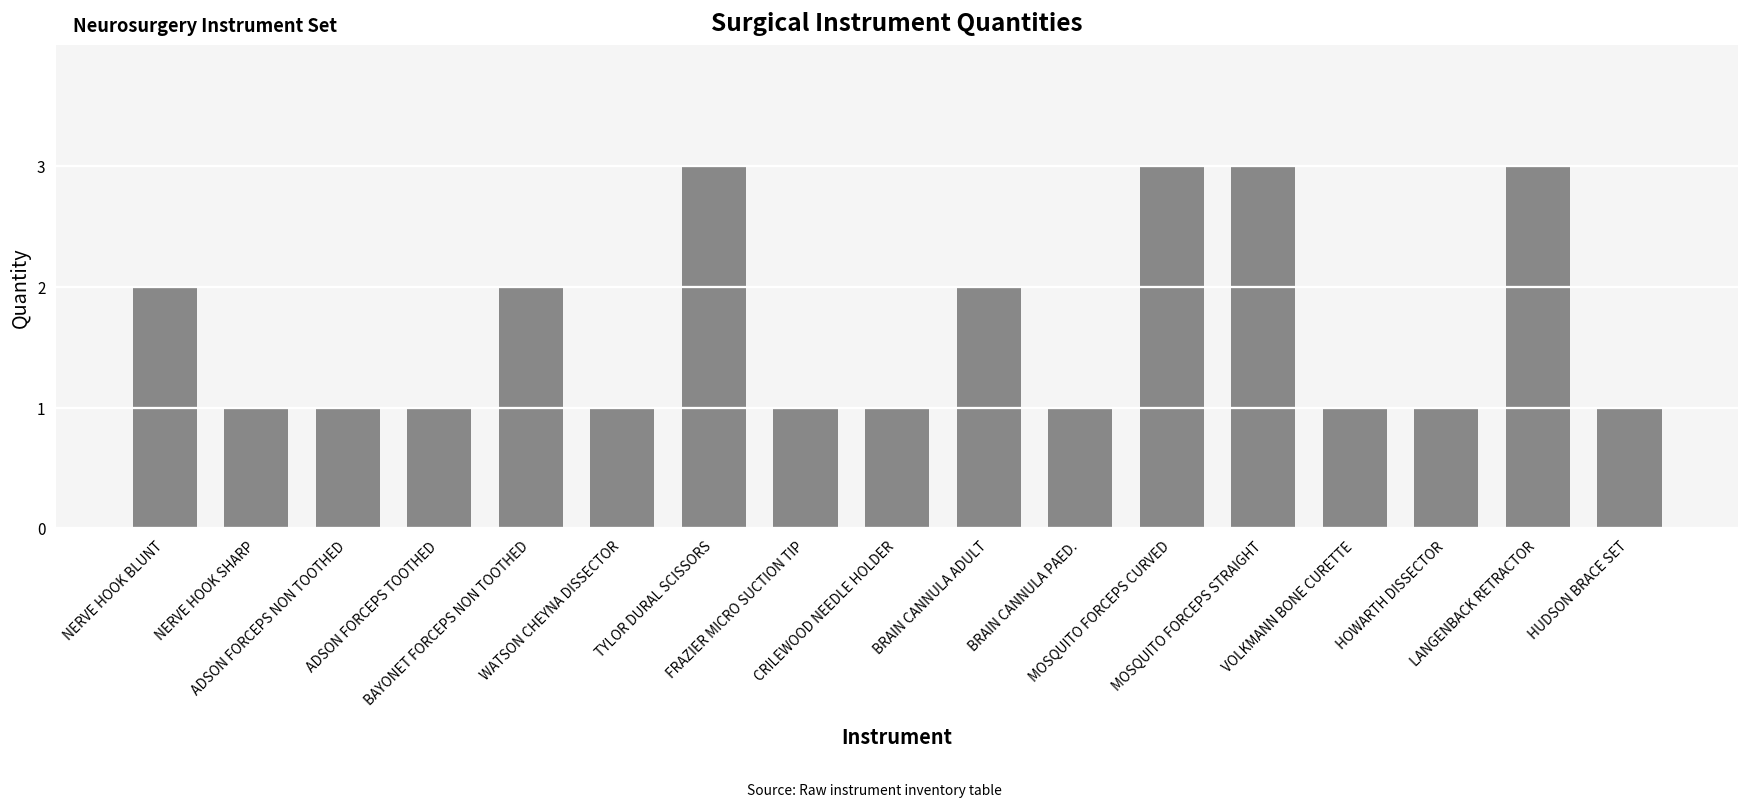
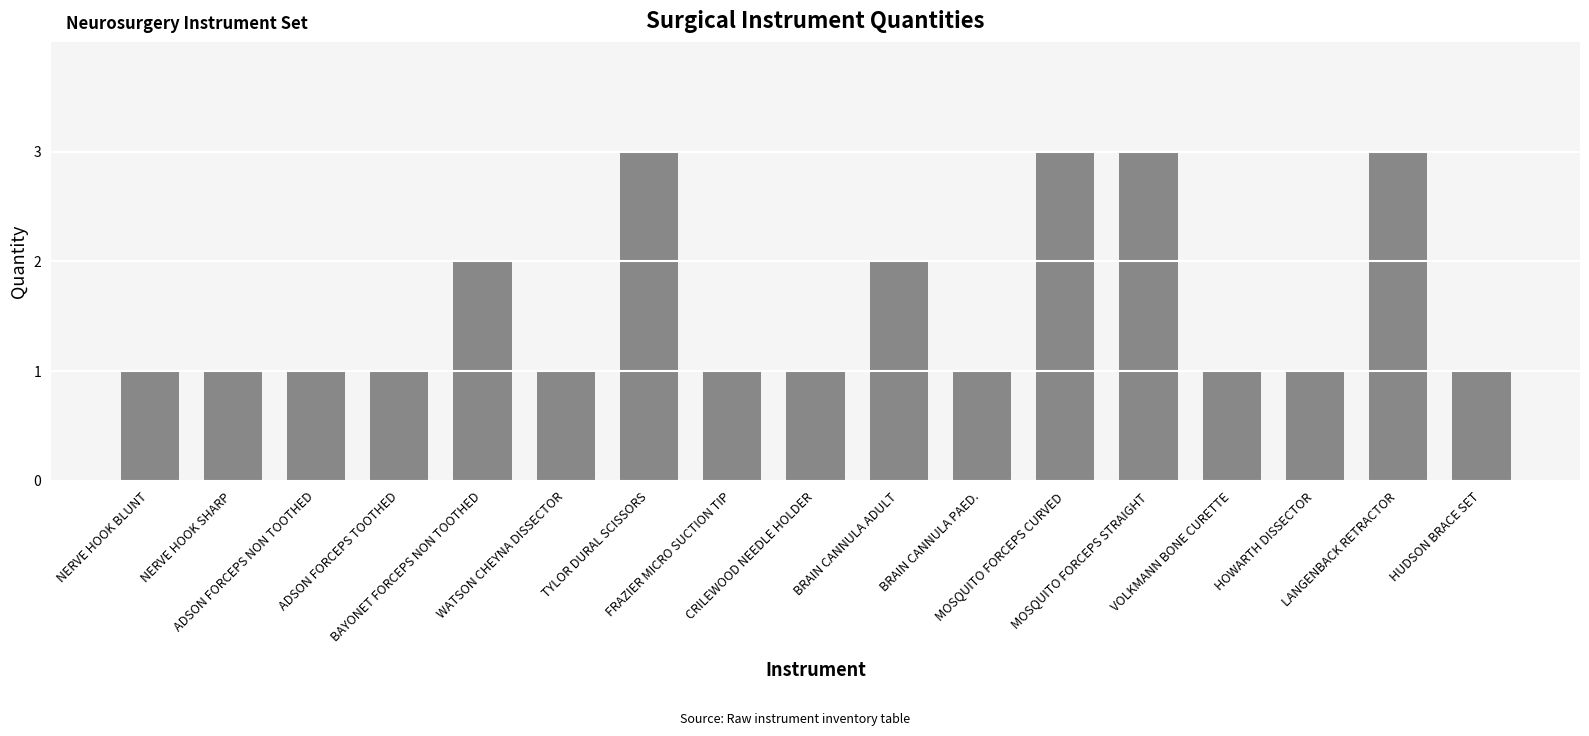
  {
-   "NERVE HOOK BLUNT": 2,
+   "NERVE HOOK BLUNT": 1,
    "NERVE HOOK SHARP": 1,
    "ADSON FORCEPS NON TOOTHED": 1,
    "ADSON FORCEPS TOOTHED": 1,
    "BAYONET FORCEPS NON TOOTHED": 2,
    "WATSON CHEYNA DISSECTOR": 1,
    "TYLOR DURAL SCISSORS": 3,
    "FRAZIER MICRO SUCTION TIP": 1,
    "CRILEWOOD NEEDLE HOLDER": 1,
    "BRAIN CANNULA ADULT": 2,
    "BRAIN CANNULA PAED.": 1,
    "MOSQUITO FORCEPS CURVED": 3,
    "MOSQUITO FORCEPS STRAIGHT": 3,
    "VOLKMANN BONE CURETTE": 1,
    "HOWARTH DISSECTOR": 1,
    "LANGENBACK RETRACTOR": 3,
    "HUDSON BRACE SET": 1
  }
